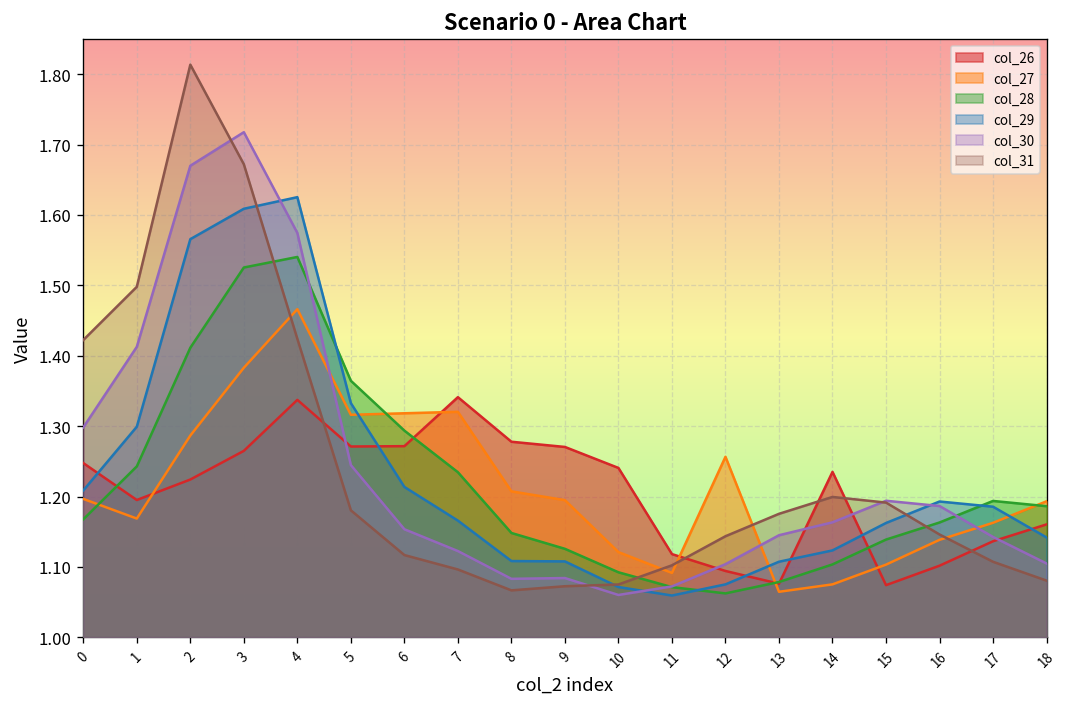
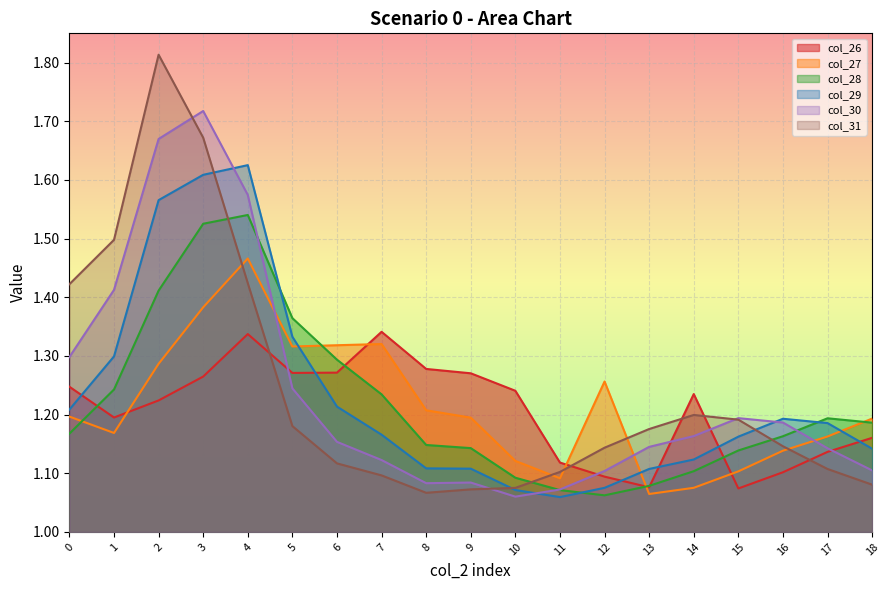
  {
    "col_26": {
      "0": 1.25,
      "1": 1.20,
      "2": 1.22,
      "3": 1.26,
      "4": 1.34,
      "5": 1.27,
      "6": 1.27,
      "7": 1.34,
      "8": 1.28,
      "9": 1.27,
      "10": 1.24,
      "11": 1.12,
      "12": 1.09,
      "14": 1.23,
      "15": 1.07,
      "16": 1.10,
      "17": 1.14,
      "18": 1.16
    },
    "col_27": {
      "0": 1.20,
      "1": 1.17,
      "2": 1.29,
      "3": 1.38,
      "4": 1.47,
      "5": 1.32,
      "6": 1.32,
      "7": 1.32,
      "8": 1.21,
      "9": 1.19,
      "10": 1.12,
      "11": 1.09,
      "12": 1.26,
      "13": 1.06,
      "14": 1.08,
      "15": 1.10,
      "16": 1.14,
      "17": 1.16,
      "18": 1.19
    },
    "col_28": {
      "0": 1.17,
      "1": 1.24,
      "2": 1.41,
      "3": 1.53,
      "4": 1.54,
      "5": 1.36,
      "6": 1.29,
      "7": 1.23,
      "8": 1.15,
-     "9": 1.13,
+     "9": 1.14,
      "10": 1.09,
      "12": 1.06,
      "14": 1.10,
      "15": 1.14,
      "16": 1.16,
      "17": 1.19,
      "18": 1.19
    },
    "col_29": {
      "0": 1.21,
      "1": 1.30,
      "2": 1.57,
      "3": 1.61,
      "4": 1.63,
      "5": 1.33,
      "6": 1.21,
      "7": 1.17,
      "8": 1.11,
      "9": 1.11,
      "11": 1.06,
      "12": 1.08,
      "13": 1.11,
      "14": 1.12,
      "15": 1.16,
      "16": 1.19,
      "17": 1.19,
      "18": 1.14
    }
  }
